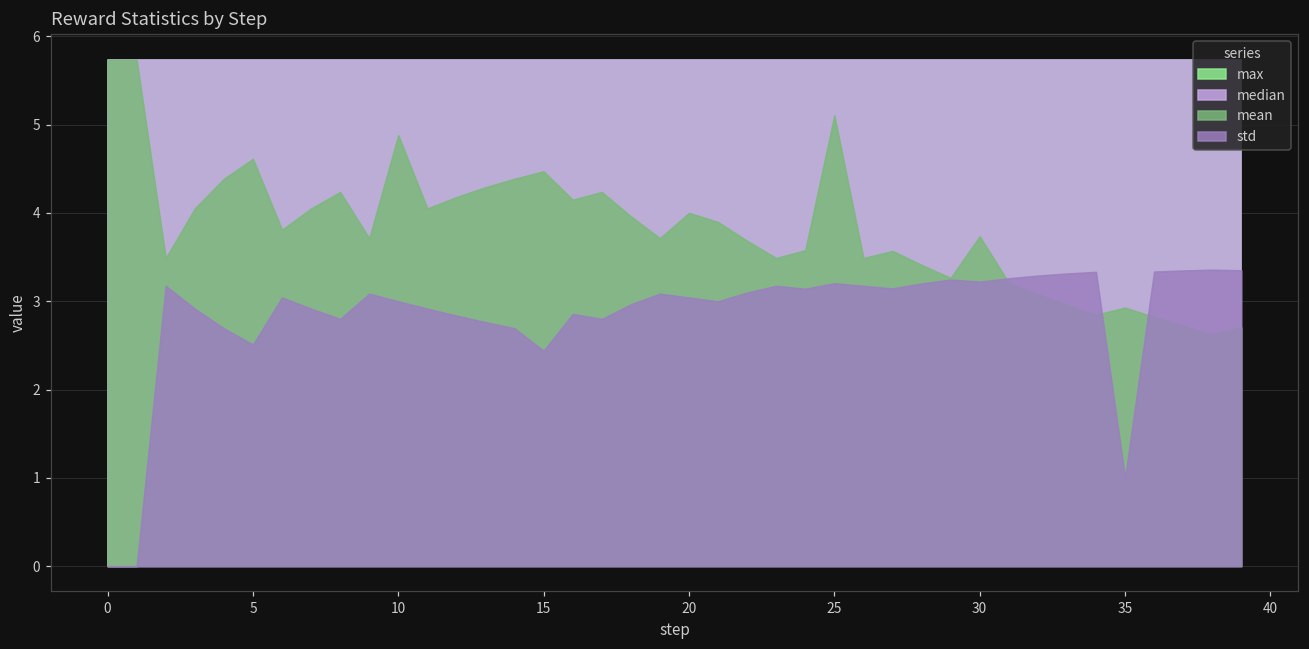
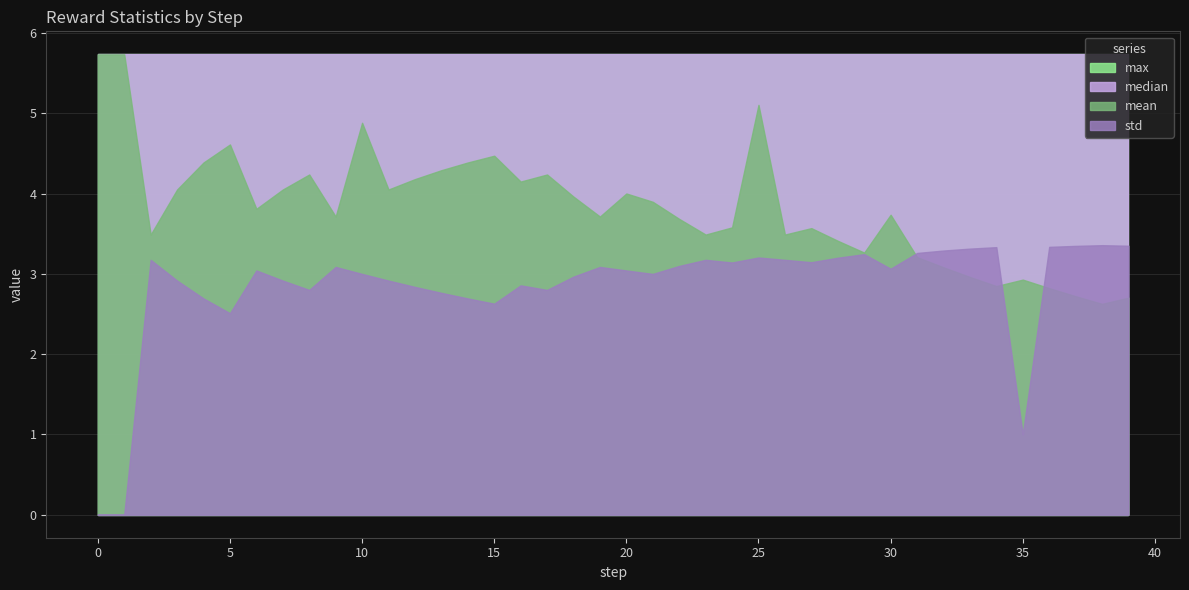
  {
    "median": {
      "5": 5.7,
      "10": 5.7,
      "15": 5.7,
      "20": 5.7,
      "25": 5.7,
      "30": 5.7,
      "35": 5.7
    },
    "mean": {
      "5": 4.6,
      "10": 4.9,
      "15": 4.5,
      "20": 4.0,
      "25": 5.1,
      "30": 3.7,
      "35": 2.9
    },
    "std": {
      "0": 0.0,
      "5": 2.5,
      "10": 3.0,
-     "15": 2.4,
+     "15": 2.6,
      "20": 3.0,
      "25": 3.2,
-     "30": 3.2,
+     "30": 3.1,
      "35": 1.0
    }
  }
